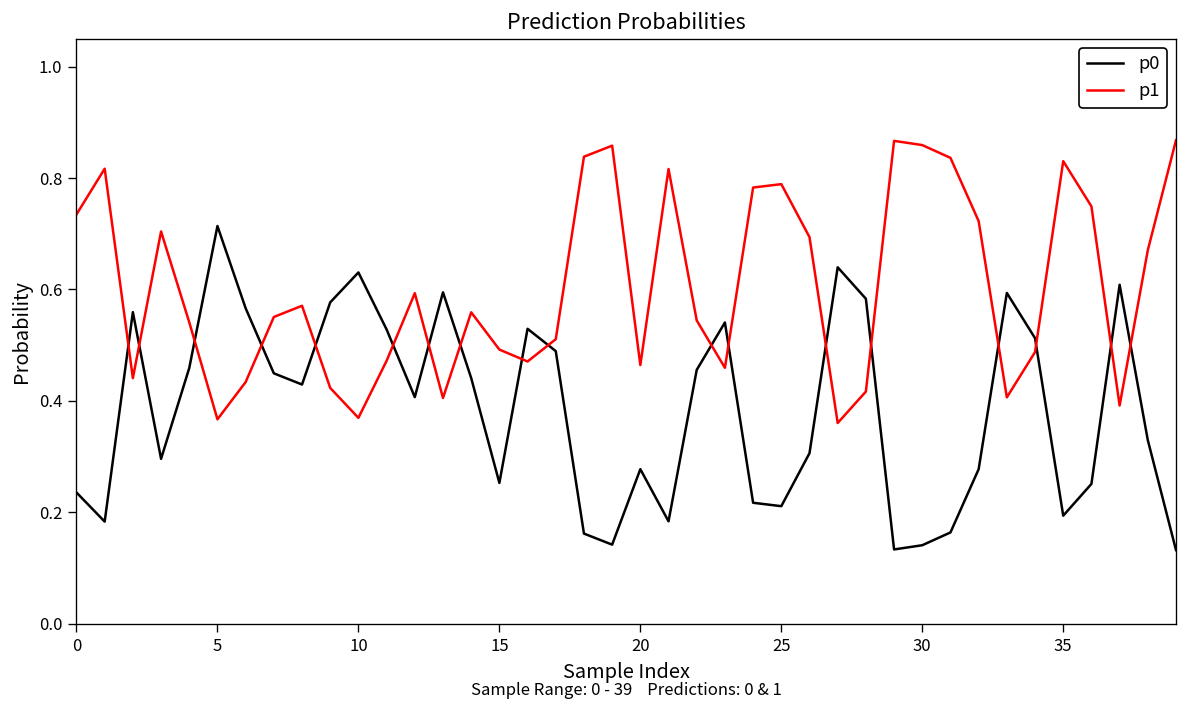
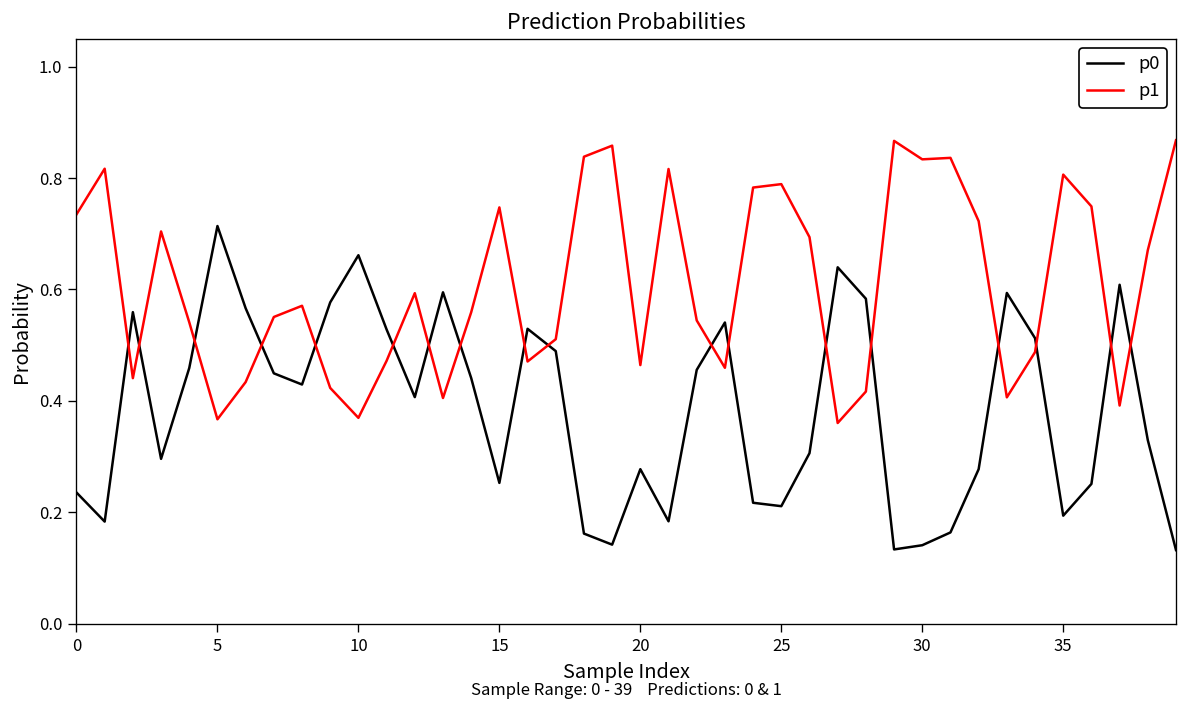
  {
    "p0": {
      "0": 0.24,
      "5": 0.71,
-     "10": 0.63,
+     "10": 0.66,
      "15": 0.25,
      "20": 0.28,
      "25": 0.21,
      "30": 0.14,
      "35": 0.19
    },
    "p1": {
      "0": 0.73,
      "5": 0.37,
      "10": 0.37,
-     "15": 0.49,
+     "15": 0.75,
      "20": 0.46,
      "25": 0.79,
-     "30": 0.86,
-     "35": 0.83
+     "30": 0.83,
+     "35": 0.81
    }
  }
